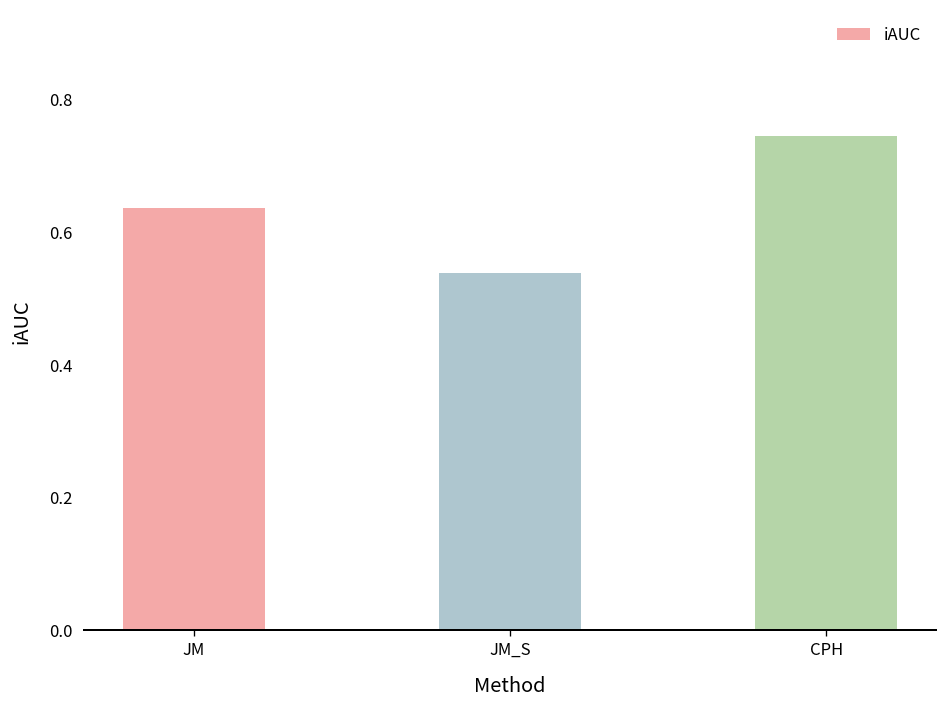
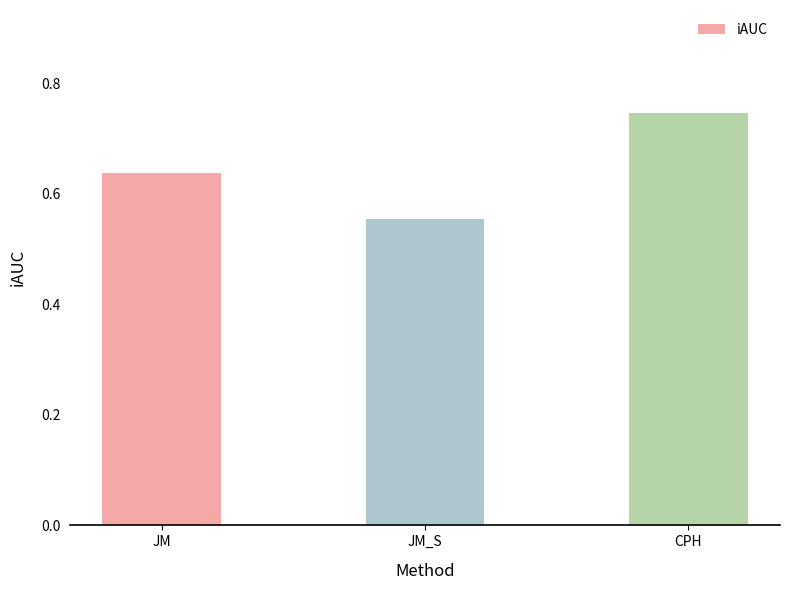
  {
    "JM": 0.64,
-   "JM_S": 0.54,
+   "JM_S": 0.56,
    "CPH": 0.75
  }
